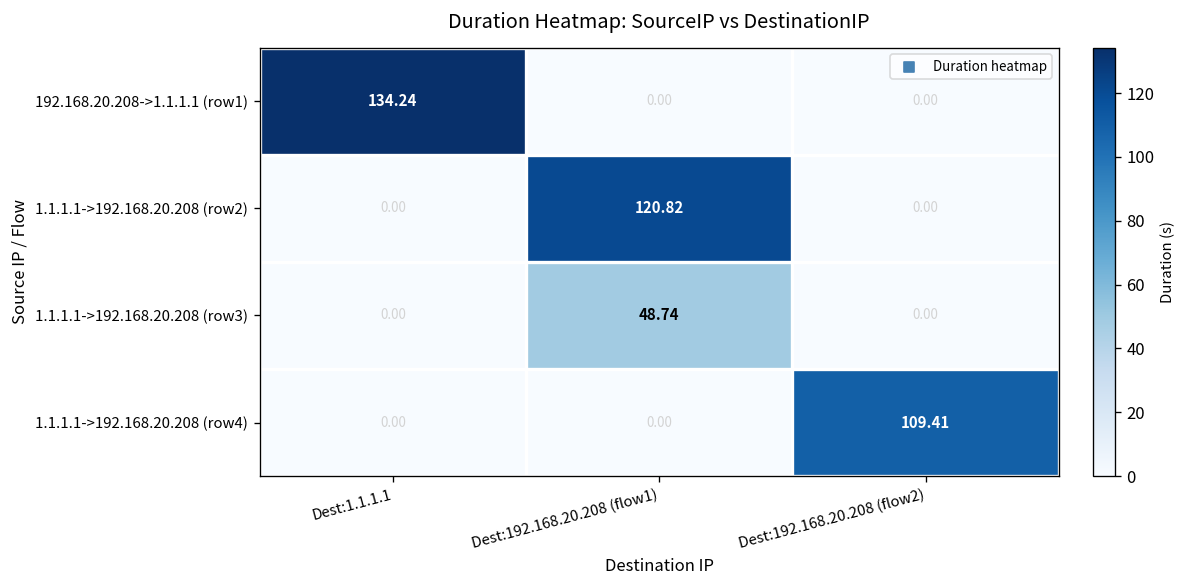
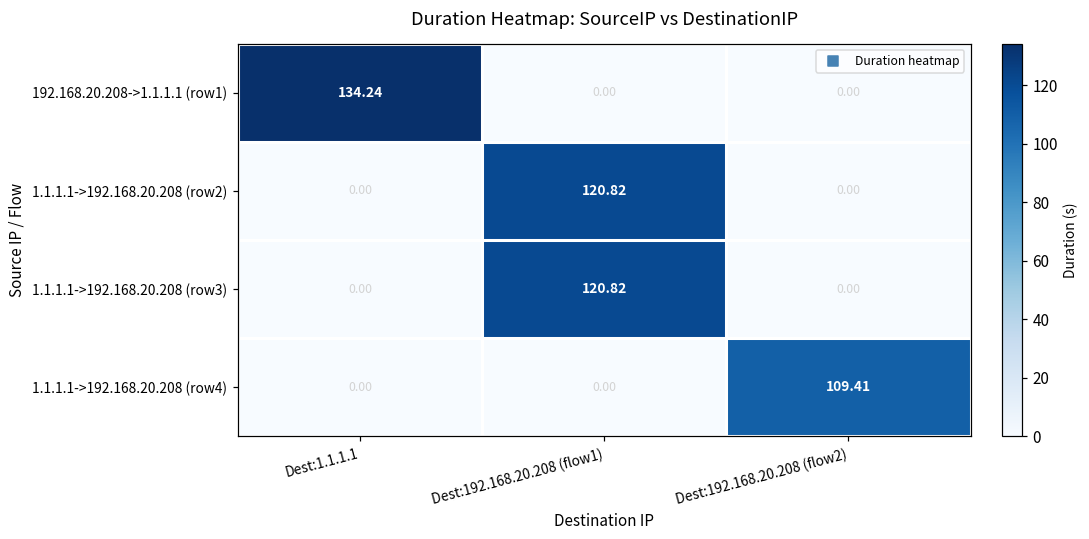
  {
    "192.168.20.208->1.1.1.1 (row1)": {
      "Dest:1.1.1.1": 134.24
    },
    "1.1.1.1->192.168.20.208 (row2)": {
      "Dest:192.168.20.208 (flow1)": 120.82
    },
    "1.1.1.1->192.168.20.208 (row3)": {
-     "Dest:192.168.20.208 (flow1)": 48.74
+     "Dest:192.168.20.208 (flow1)": 120.82
    },
    "1.1.1.1->192.168.20.208 (row4)": {
      "Dest:192.168.20.208 (flow2)": 109.41
    }
  }
